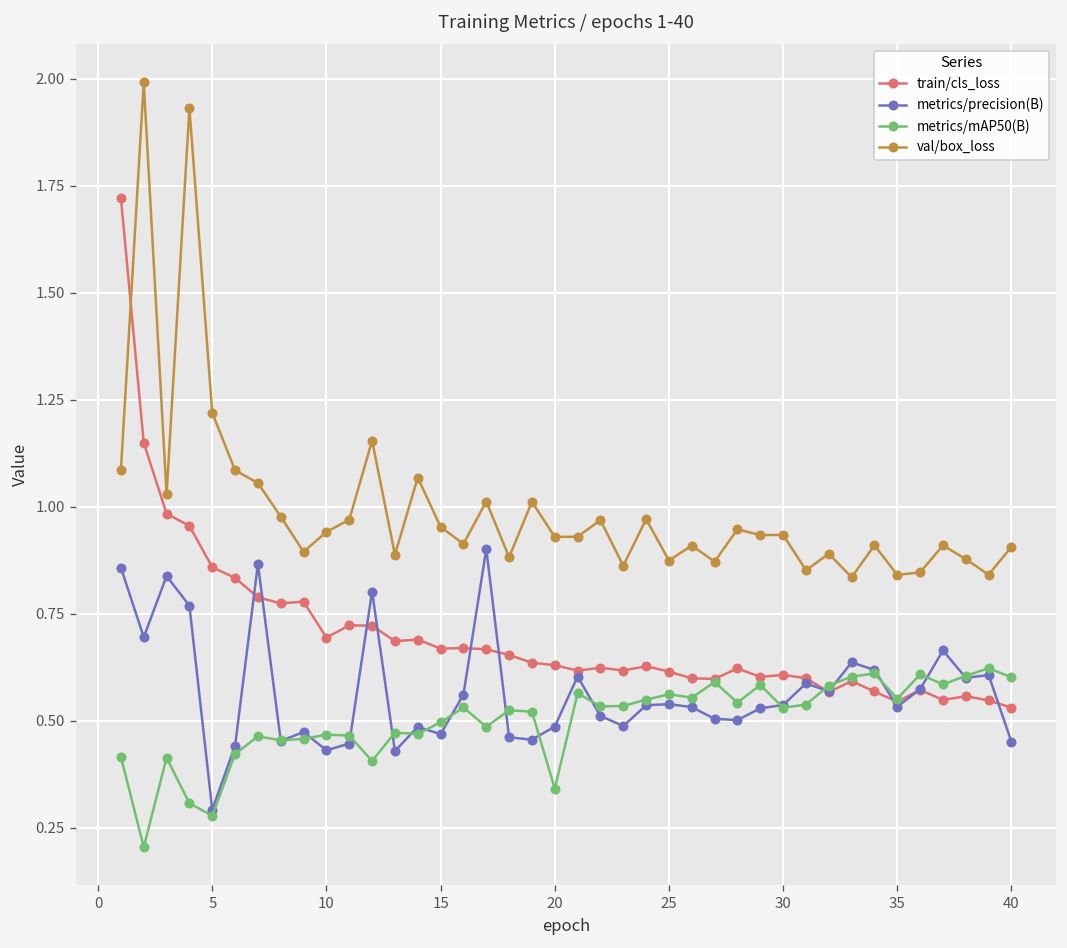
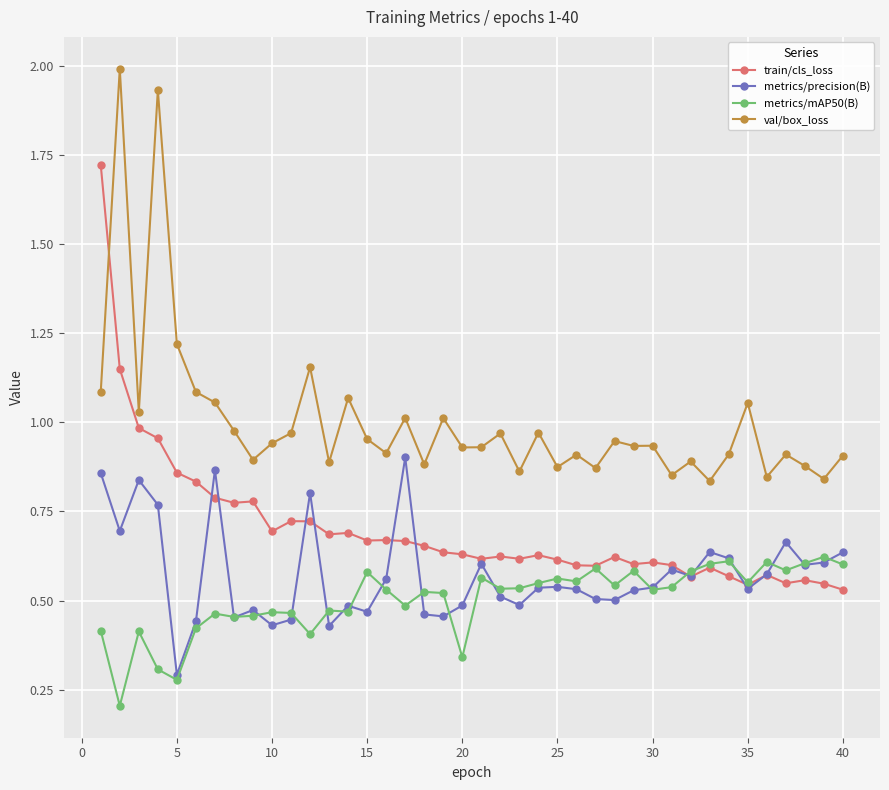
  {
    "train/cls_loss": {
      "5": 0.86,
      "10": 0.69,
      "15": 0.67,
      "20": 0.63,
      "25": 0.61,
      "30": 0.61,
      "40": 0.53
    },
    "metrics/precision(B)": {
      "5": 0.29,
      "10": 0.43,
      "15": 0.47,
      "20": 0.49,
      "25": 0.54,
      "35": 0.53,
-     "40": 0.45
+     "40": 0.64
    },
    "metrics/mAP50(B)": {
      "5": 0.28,
      "10": 0.47,
-     "15": 0.50,
+     "15": 0.58,
      "20": 0.34,
      "25": 0.56,
      "40": 0.60
    },
    "val/box_loss": {
      "5": 1.22,
      "10": 0.94,
      "15": 0.95,
      "20": 0.93,
      "25": 0.87,
      "30": 0.93,
-     "35": 0.84,
+     "35": 1.05,
      "40": 0.91
    }
  }
